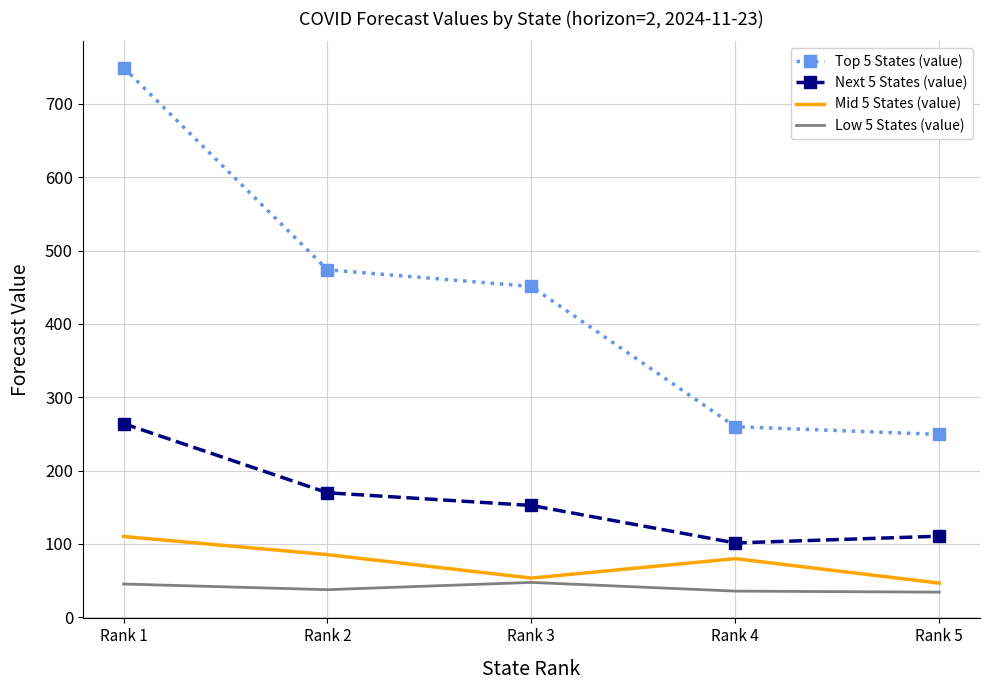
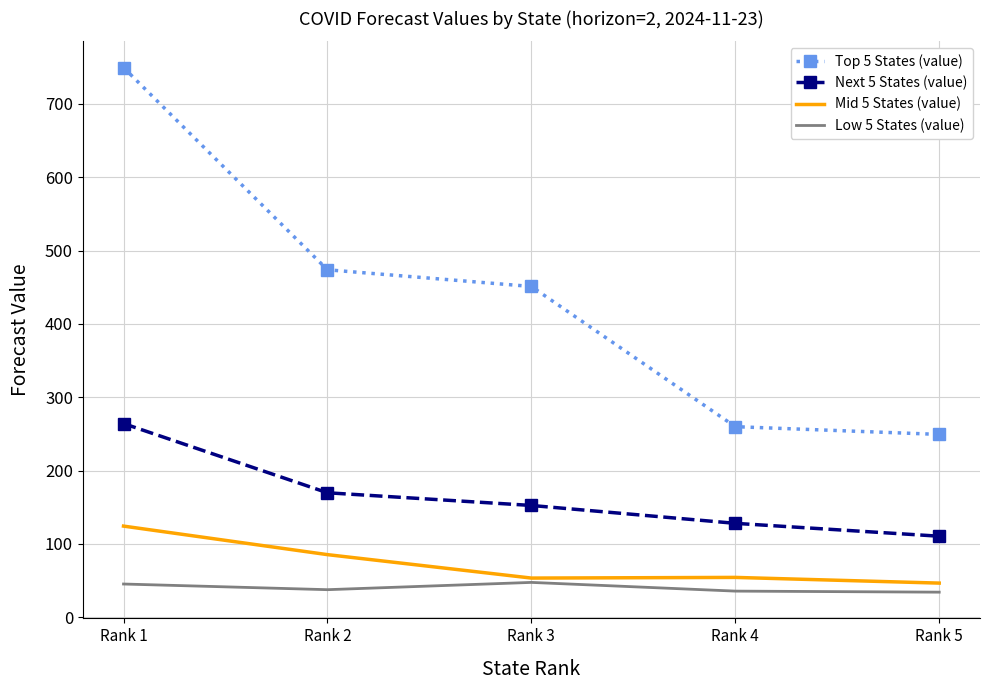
  {
    "Top 5 States (value)": {
      "Rank 1": 750,
      "Rank 2": 470,
      "Rank 3": 450,
      "Rank 4": 260,
      "Rank 5": 250
    },
    "Next 5 States (value)": {
      "Rank 1": 260,
      "Rank 2": 170,
      "Rank 3": 150,
-     "Rank 4": 100,
+     "Rank 4": 130,
      "Rank 5": 110
    },
    "Mid 5 States (value)": {
-     "Rank 1": 110,
+     "Rank 1": 120,
      "Rank 2": 90,
      "Rank 3": 50,
-     "Rank 4": 80,
+     "Rank 4": 50,
      "Rank 5": 50
    },
    "Low 5 States (value)": {
      "Rank 1": 50,
      "Rank 2": 40,
      "Rank 3": 50,
      "Rank 4": 40,
      "Rank 5": 30
    }
  }
